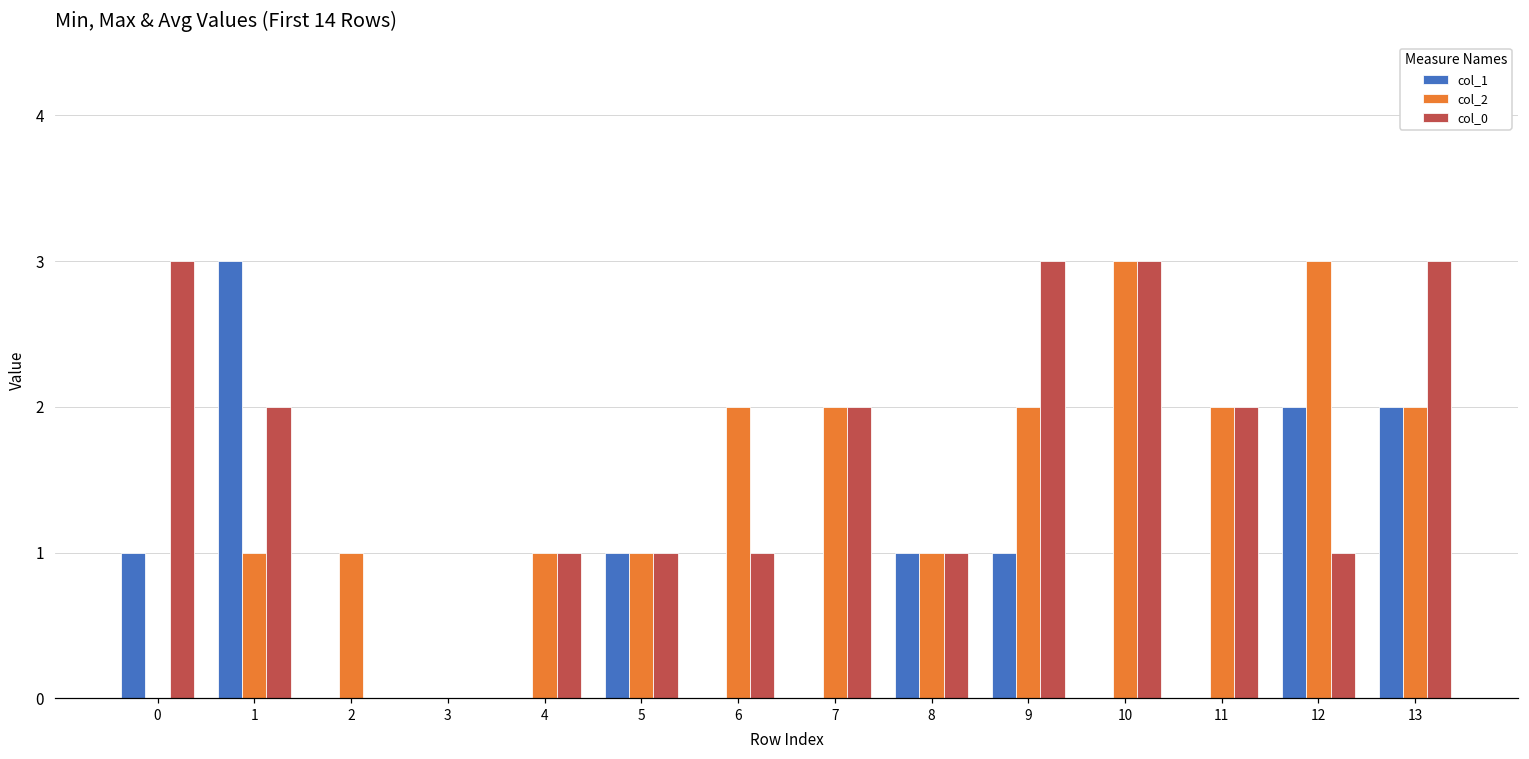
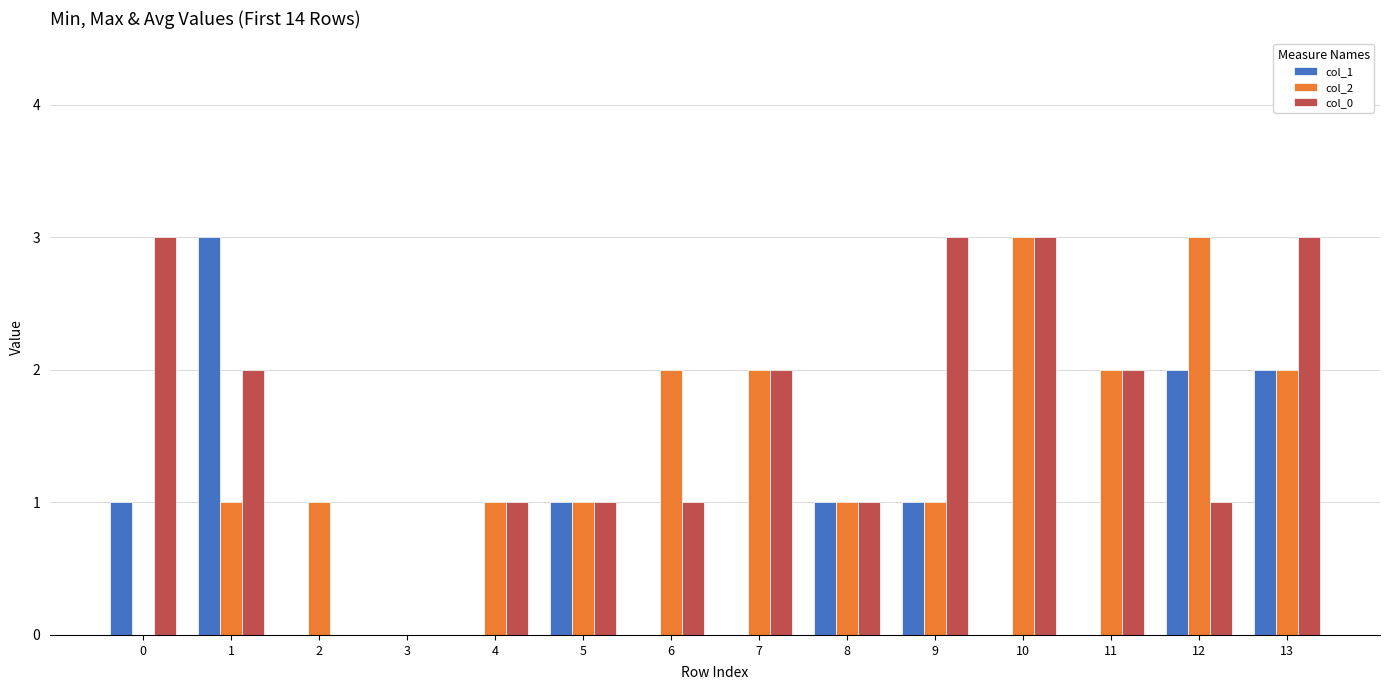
  {
    "col_1": {
      "0": 1,
      "1": 3,
      "2": 0,
      "3": 0,
      "4": 0,
      "5": 1,
      "6": 0,
      "7": 0,
      "8": 1,
      "9": 1,
      "10": 0,
      "11": 0,
      "12": 2,
      "13": 2
    },
    "col_2": {
      "0": 0,
      "1": 1,
      "2": 1,
      "3": 0,
      "4": 1,
      "5": 1,
      "6": 2,
      "7": 2,
      "8": 1,
-     "9": 2,
+     "9": 1,
      "10": 3,
      "11": 2,
      "12": 3,
      "13": 2
    },
    "col_0": {
      "0": 3,
      "1": 2,
      "2": 0,
      "3": 0,
      "4": 1,
      "5": 1,
      "6": 1,
      "7": 2,
      "8": 1,
      "9": 3,
      "10": 3,
      "11": 2,
      "12": 1,
      "13": 3
    }
  }
